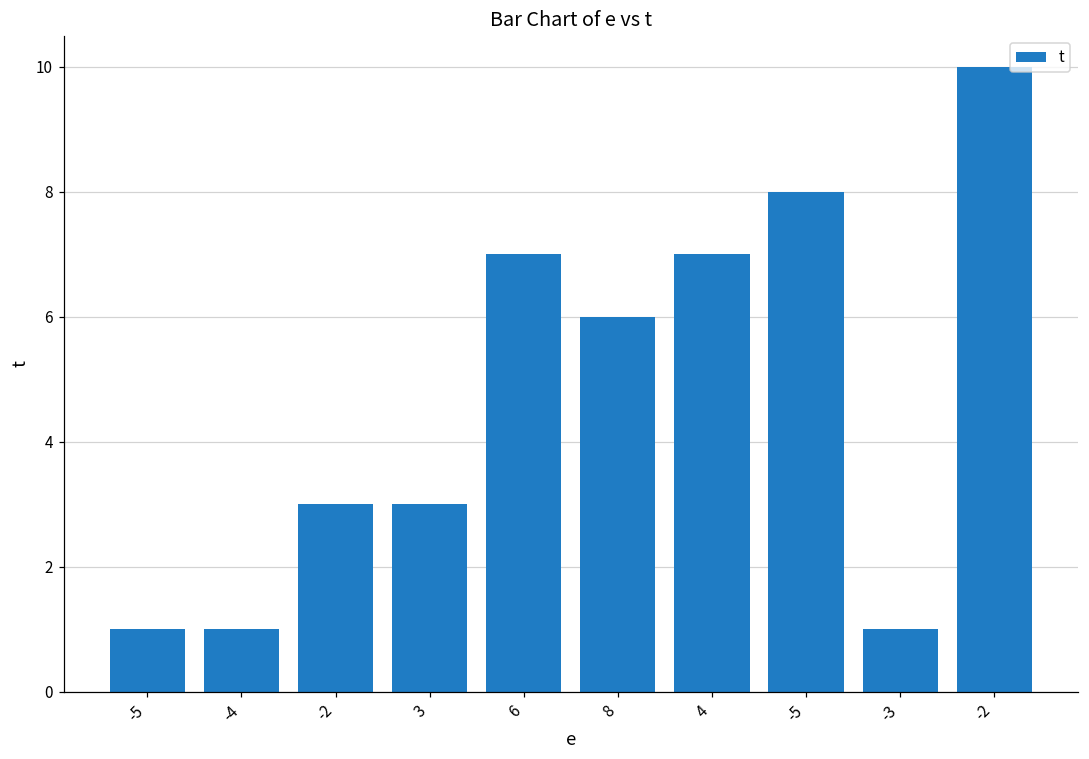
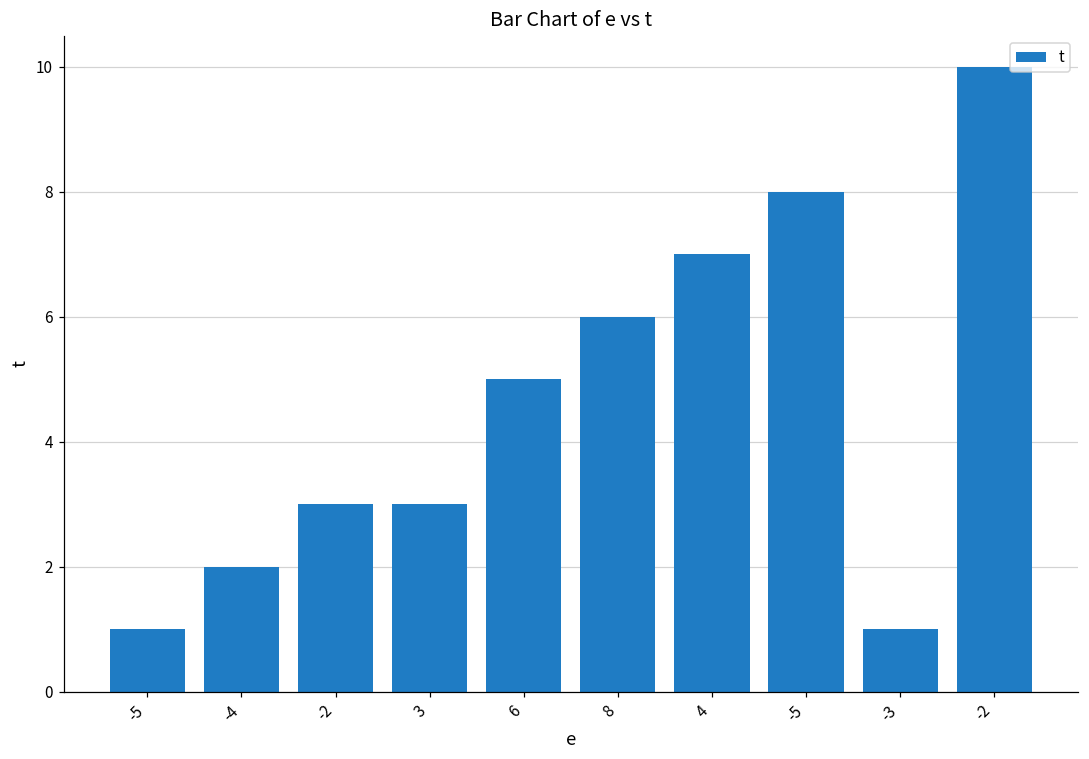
  {
-   "-4": 1,
+   "-4": 2,
    "3": 3,
-   "6": 7,
+   "6": 5,
    "8": 6,
    "4": 7,
    "-3": 1
  }
